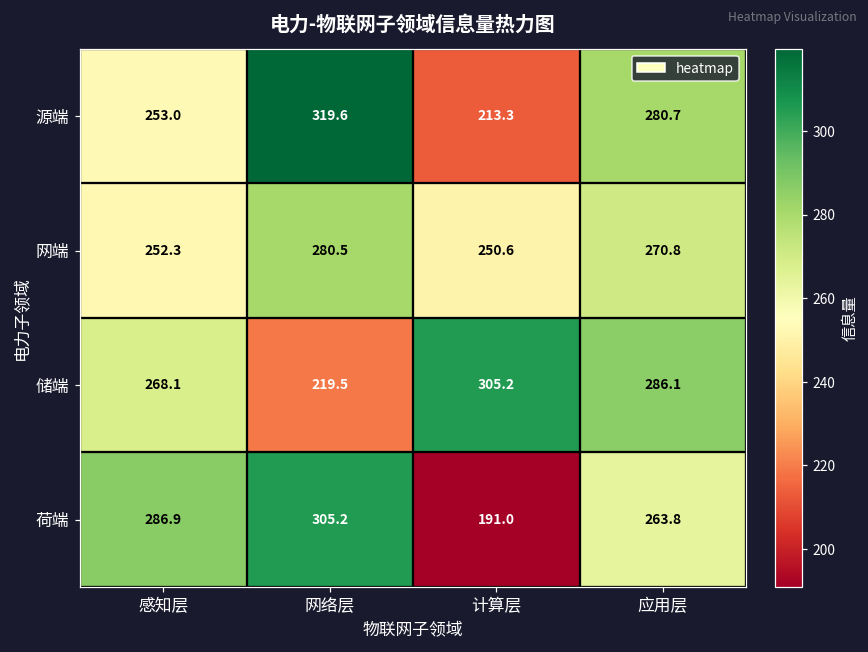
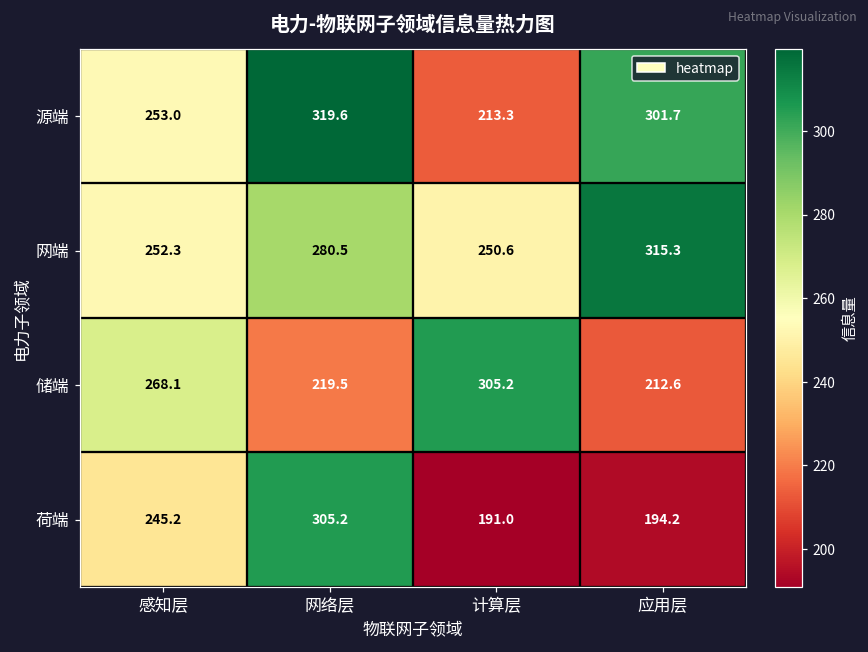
  {
    "源端": {
      "感知层": 253.0,
      "网络层": 319.6,
      "计算层": 213.3,
-     "应用层": 280.7
+     "应用层": 301.7
    },
    "网端": {
      "感知层": 252.3,
      "网络层": 280.5,
      "计算层": 250.6,
-     "应用层": 270.8
+     "应用层": 315.3
    },
    "储端": {
      "感知层": 268.1,
      "网络层": 219.5,
      "计算层": 305.2,
-     "应用层": 286.1
+     "应用层": 212.6
    },
    "荷端": {
-     "感知层": 286.9,
+     "感知层": 245.2,
      "网络层": 305.2,
      "计算层": 191.0,
-     "应用层": 263.8
+     "应用层": 194.2
    }
  }
